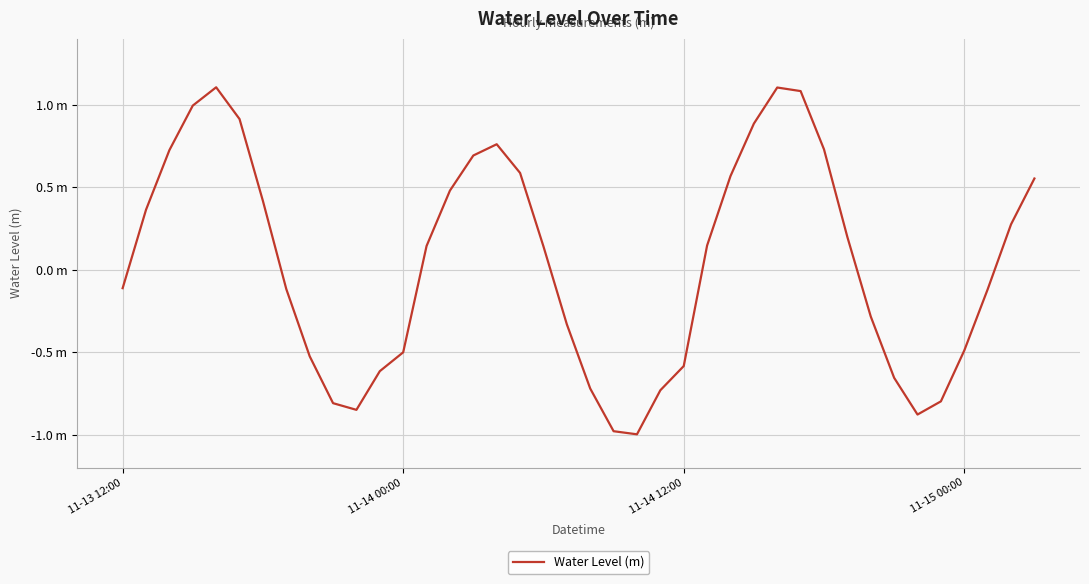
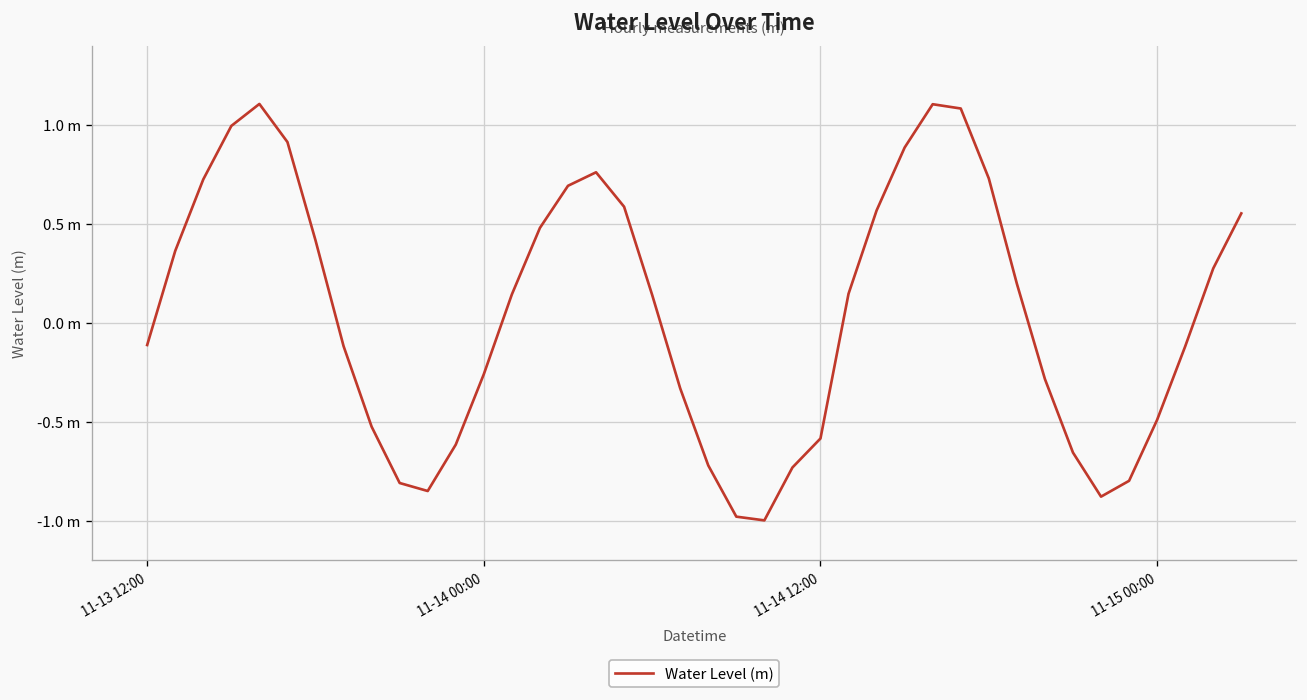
  {
    "11-13 12:00": "-0.11 m",
-   "11-14 00:00": "-0.50 m",
+   "11-14 00:00": "-0.26 m",
    "11-14 12:00": "-0.58 m",
    "11-15 00:00": "-0.49 m"
  }
